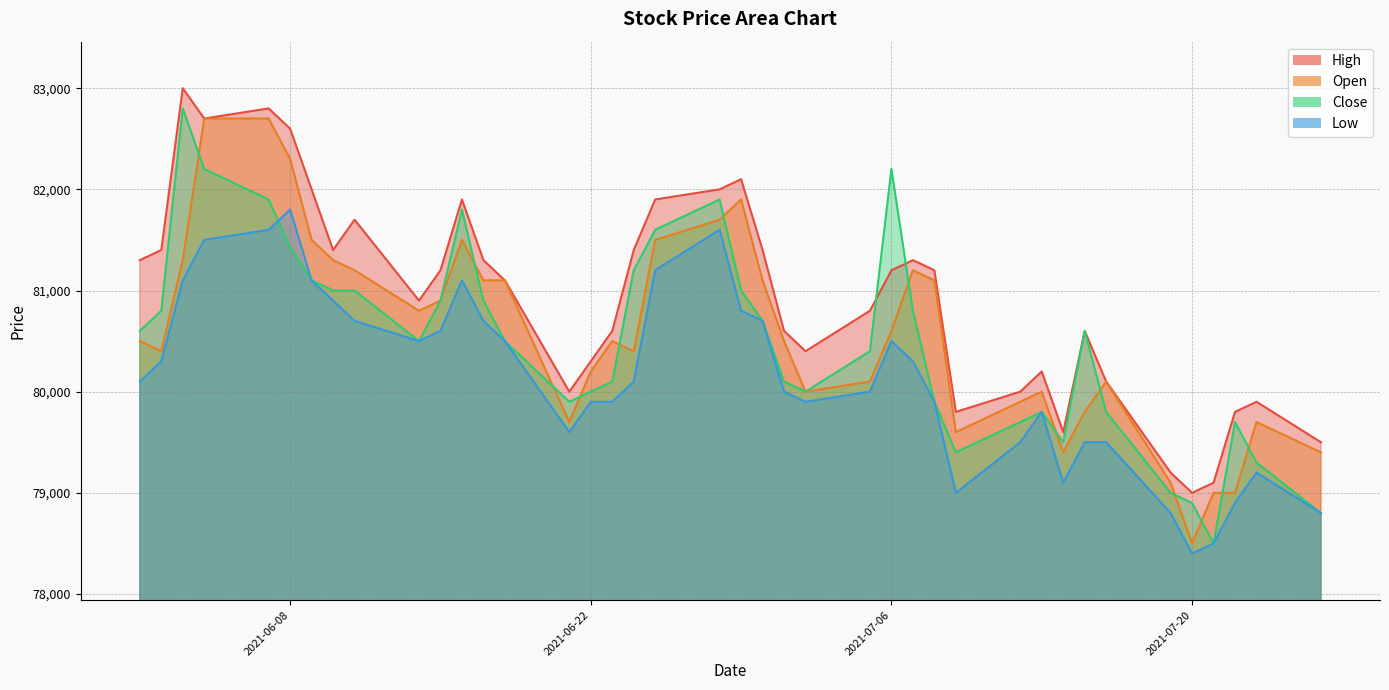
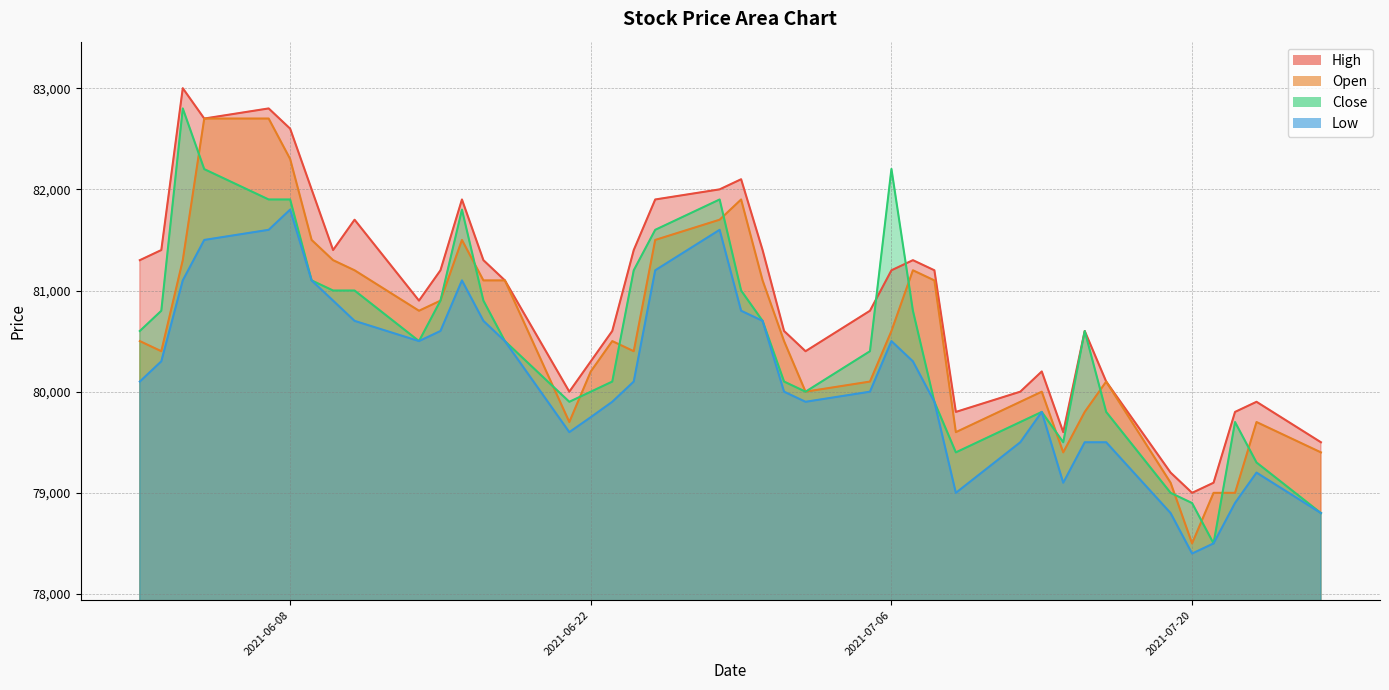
  {
    "Close": {
-     "2021-06-08": "81,430",
+     "2021-06-08": "81,900",
      "2021-06-22": "80,000",
      "2021-07-06": "82,200",
      "2021-07-20": "78,900"
    },
    "Low": {
      "2021-06-08": "81,800",
-     "2021-06-22": "79,900",
+     "2021-06-22": "79,750",
      "2021-07-06": "80,500",
      "2021-07-20": "78,400"
    }
  }
